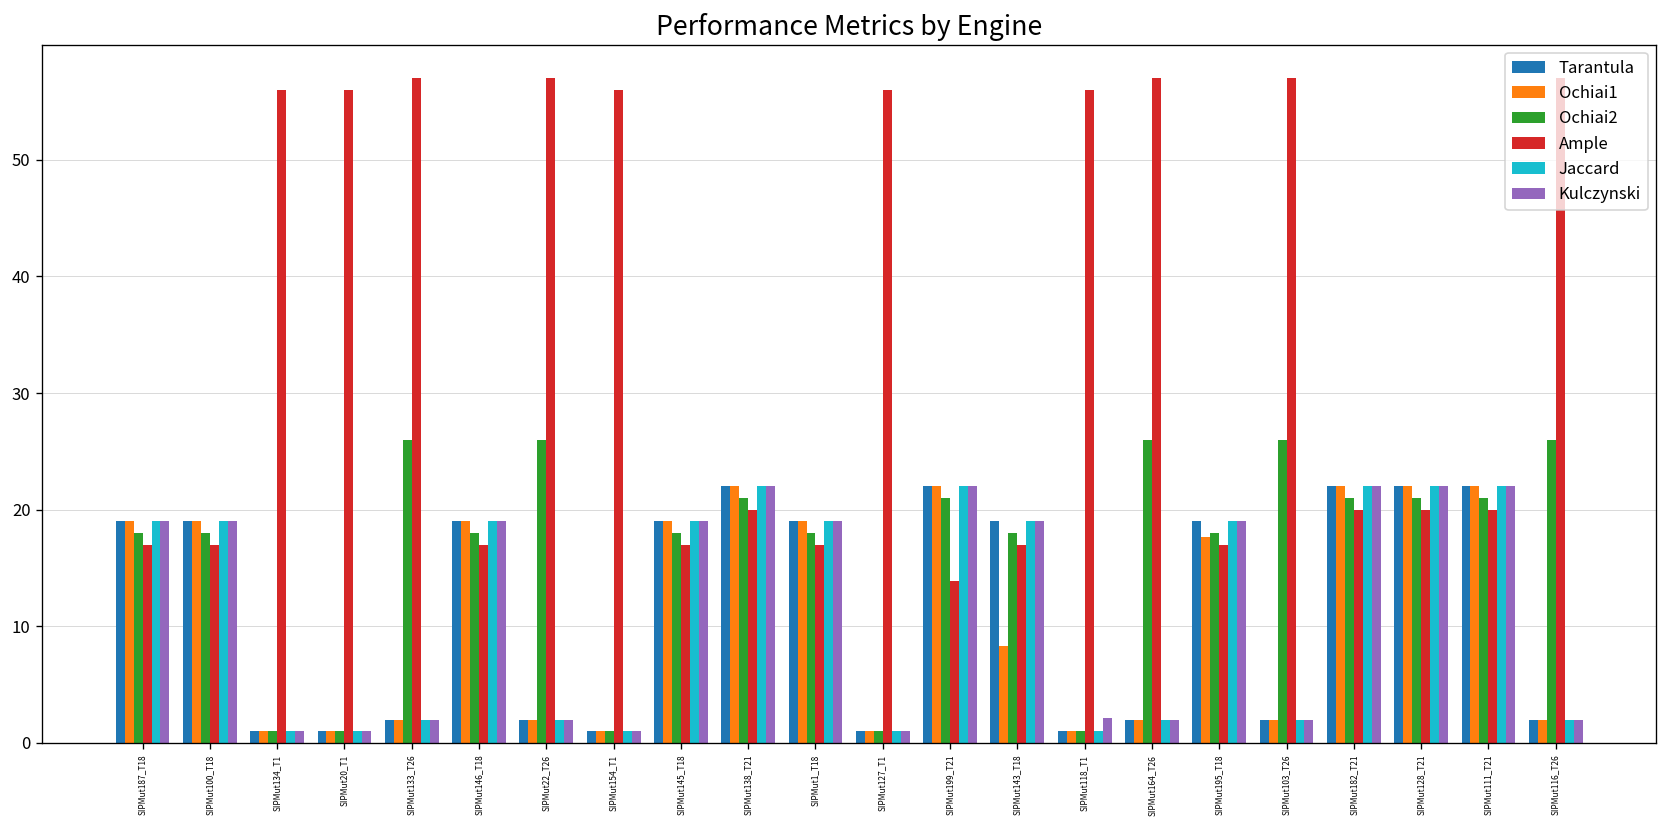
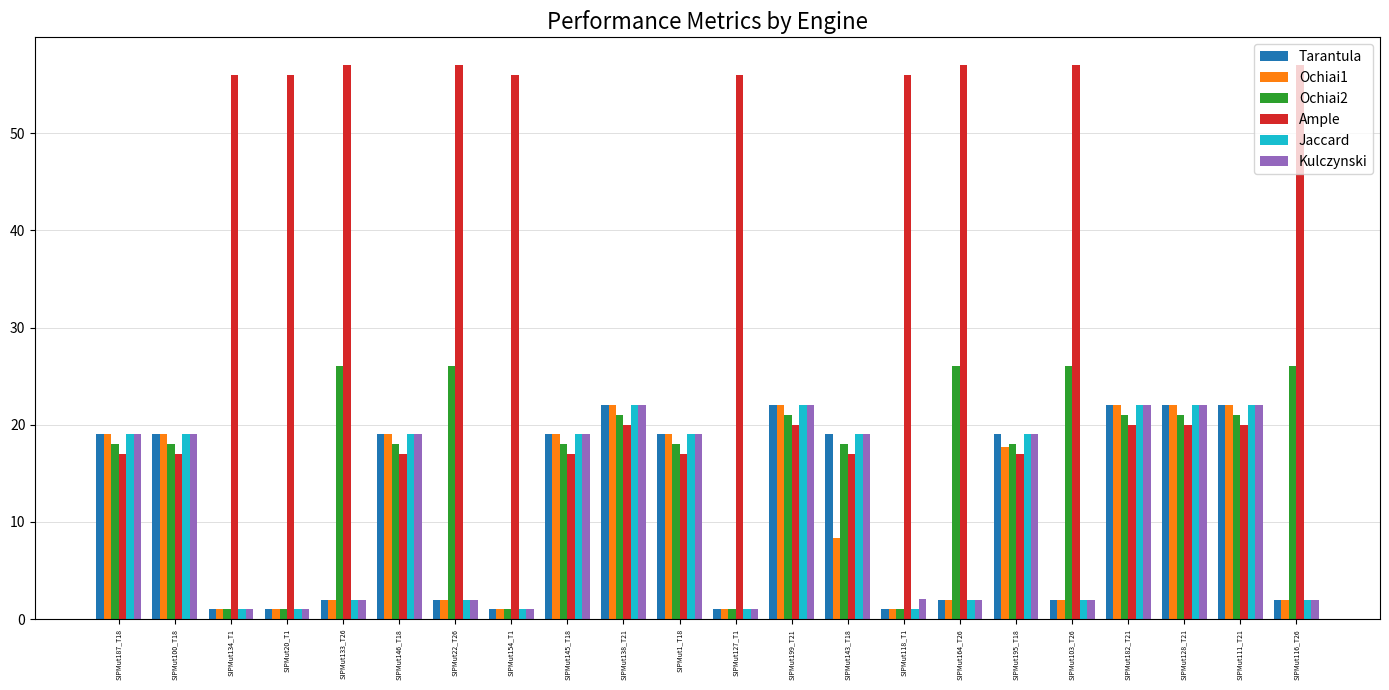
  {
    "Tarantula": {
      "SIPMut187_T18": 19,
      "SIPMut100_T18": 19,
      "SIPMut134_T1": 1,
      "SIPMut20_T1": 1,
      "SIPMut133_T26": 2,
      "SIPMut146_T18": 19,
      "SIPMut22_T26": 2,
      "SIPMut154_T1": 1,
      "SIPMut145_T18": 19,
      "SIPMut138_T21": 22,
      "SIPMut1_T18": 19,
      "SIPMut127_T1": 1,
      "SIPMut199_T21": 22,
      "SIPMut143_T18": 19,
      "SIPMut118_T1": 1,
      "SIPMut164_T26": 2,
      "SIPMut195_T18": 19,
      "SIPMut103_T26": 2,
      "SIPMut182_T21": 22,
      "SIPMut128_T21": 22,
      "SIPMut111_T21": 22,
      "SIPMut116_T26": 2
    },
    "Ochiai1": {
      "SIPMut187_T18": 19,
      "SIPMut100_T18": 19,
      "SIPMut134_T1": 1,
      "SIPMut20_T1": 1,
      "SIPMut133_T26": 2,
      "SIPMut146_T18": 19,
      "SIPMut22_T26": 2,
      "SIPMut154_T1": 1,
      "SIPMut145_T18": 19,
      "SIPMut138_T21": 22,
      "SIPMut1_T18": 19,
      "SIPMut127_T1": 1,
      "SIPMut199_T21": 22,
      "SIPMut143_T18": 8,
      "SIPMut118_T1": 1,
      "SIPMut164_T26": 2,
      "SIPMut195_T18": 18,
      "SIPMut103_T26": 2,
      "SIPMut182_T21": 22,
      "SIPMut128_T21": 22,
      "SIPMut111_T21": 22,
      "SIPMut116_T26": 2
    },
    "Ochiai2": {
      "SIPMut187_T18": 18,
      "SIPMut100_T18": 18,
      "SIPMut134_T1": 1,
      "SIPMut20_T1": 1,
      "SIPMut133_T26": 26,
      "SIPMut146_T18": 18,
      "SIPMut22_T26": 26,
      "SIPMut154_T1": 1,
      "SIPMut145_T18": 18,
      "SIPMut138_T21": 21,
      "SIPMut1_T18": 18,
      "SIPMut127_T1": 1,
      "SIPMut199_T21": 21,
      "SIPMut143_T18": 18,
      "SIPMut118_T1": 1,
      "SIPMut164_T26": 26,
      "SIPMut195_T18": 18,
      "SIPMut103_T26": 26,
      "SIPMut182_T21": 21,
      "SIPMut128_T21": 21,
      "SIPMut111_T21": 21,
      "SIPMut116_T26": 26
    },
    "Ample": {
      "SIPMut187_T18": 17,
      "SIPMut100_T18": 17,
      "SIPMut134_T1": 56,
      "SIPMut20_T1": 56,
      "SIPMut133_T26": 57,
      "SIPMut146_T18": 17,
      "SIPMut22_T26": 57,
      "SIPMut154_T1": 56,
      "SIPMut145_T18": 17,
      "SIPMut138_T21": 20,
      "SIPMut1_T18": 17,
      "SIPMut127_T1": 56,
-     "SIPMut199_T21": 14,
+     "SIPMut199_T21": 20,
      "SIPMut143_T18": 17,
      "SIPMut118_T1": 56,
      "SIPMut164_T26": 57,
      "SIPMut195_T18": 17,
      "SIPMut103_T26": 57,
      "SIPMut182_T21": 20,
      "SIPMut128_T21": 20,
      "SIPMut111_T21": 20
    },
    "Jaccard": {
      "SIPMut187_T18": 19,
      "SIPMut100_T18": 19,
      "SIPMut134_T1": 1,
      "SIPMut20_T1": 1,
      "SIPMut133_T26": 2,
      "SIPMut146_T18": 19,
      "SIPMut22_T26": 2,
      "SIPMut154_T1": 1,
      "SIPMut145_T18": 19,
      "SIPMut138_T21": 22,
      "SIPMut1_T18": 19,
      "SIPMut127_T1": 1,
      "SIPMut199_T21": 22,
      "SIPMut143_T18": 19,
      "SIPMut118_T1": 1,
      "SIPMut164_T26": 2,
      "SIPMut195_T18": 19,
      "SIPMut103_T26": 2,
      "SIPMut182_T21": 22,
      "SIPMut128_T21": 22,
      "SIPMut111_T21": 22,
      "SIPMut116_T26": 2
    },
    "Kulczynski": {
      "SIPMut187_T18": 19,
      "SIPMut100_T18": 19,
      "SIPMut134_T1": 1,
      "SIPMut20_T1": 1,
      "SIPMut133_T26": 2,
      "SIPMut146_T18": 19,
      "SIPMut22_T26": 2,
      "SIPMut154_T1": 1,
      "SIPMut145_T18": 19,
      "SIPMut138_T21": 22,
      "SIPMut1_T18": 19,
      "SIPMut127_T1": 1,
      "SIPMut199_T21": 22,
      "SIPMut143_T18": 19,
      "SIPMut118_T1": 2,
      "SIPMut164_T26": 2,
      "SIPMut195_T18": 19,
      "SIPMut103_T26": 2,
      "SIPMut182_T21": 22,
      "SIPMut128_T21": 22,
      "SIPMut111_T21": 22,
      "SIPMut116_T26": 2
    }
  }
